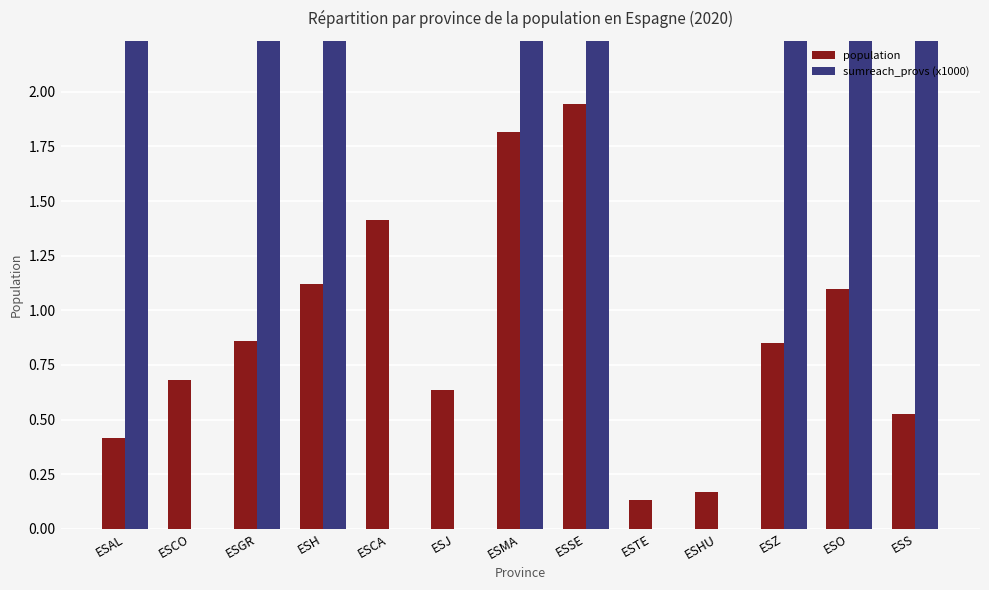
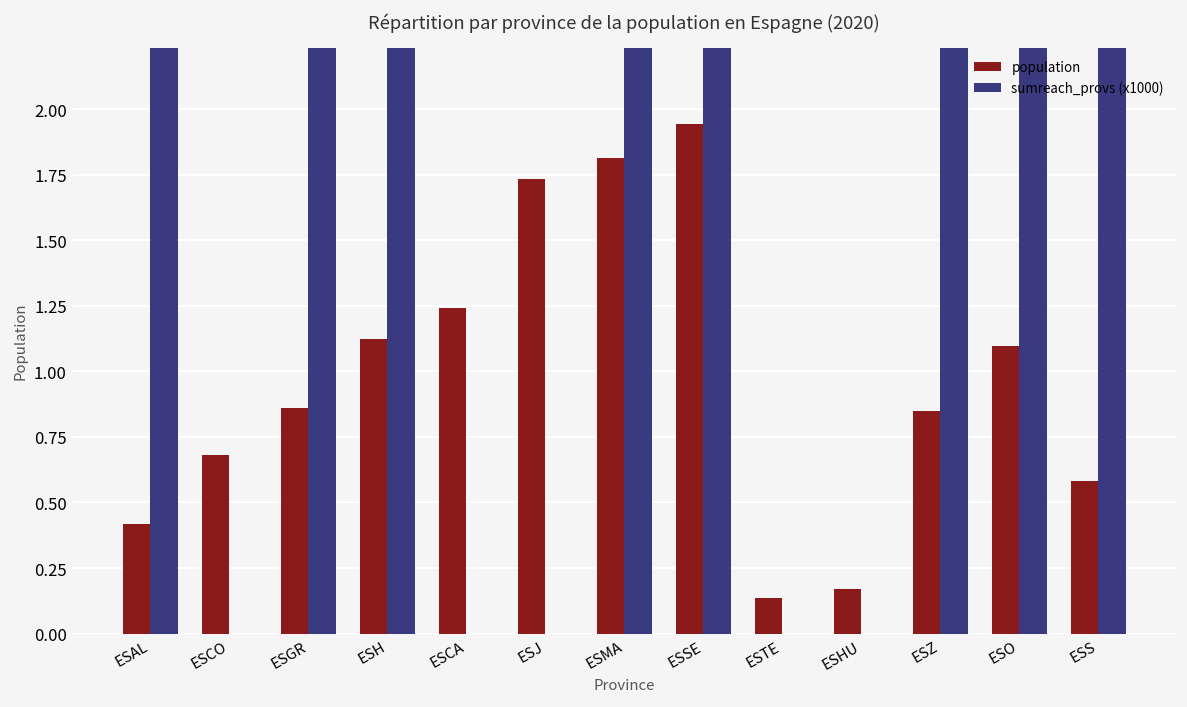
  {
    "population": {
      "ESAL": 0.42,
      "ESCO": 0.68,
      "ESGR": 0.86,
      "ESH": 1.12,
-     "ESCA": 1.42,
-     "ESJ": 0.63,
+     "ESCA": 1.24,
+     "ESJ": 1.73,
      "ESMA": 1.81,
      "ESSE": 1.94,
      "ESTE": 0.13,
      "ESHU": 0.17,
      "ESZ": 0.85,
      "ESO": 1.10,
-     "ESS": 0.52
+     "ESS": 0.58
    },
    "sumreach_provs (x1000)": {
      "ESCO": 0.00,
      "ESCA": 0.00,
      "ESJ": 0.00,
      "ESTE": 0.00,
      "ESHU": 0.00
    }
  }
